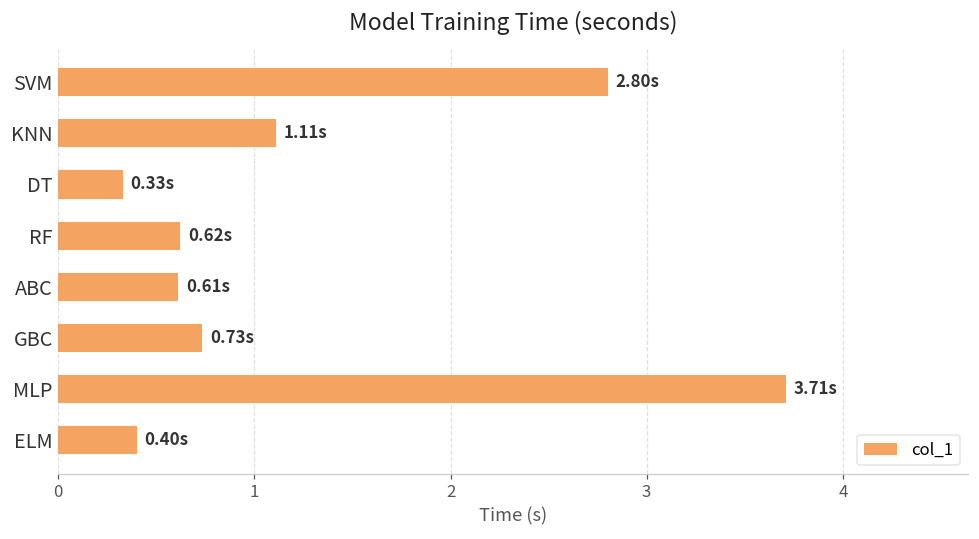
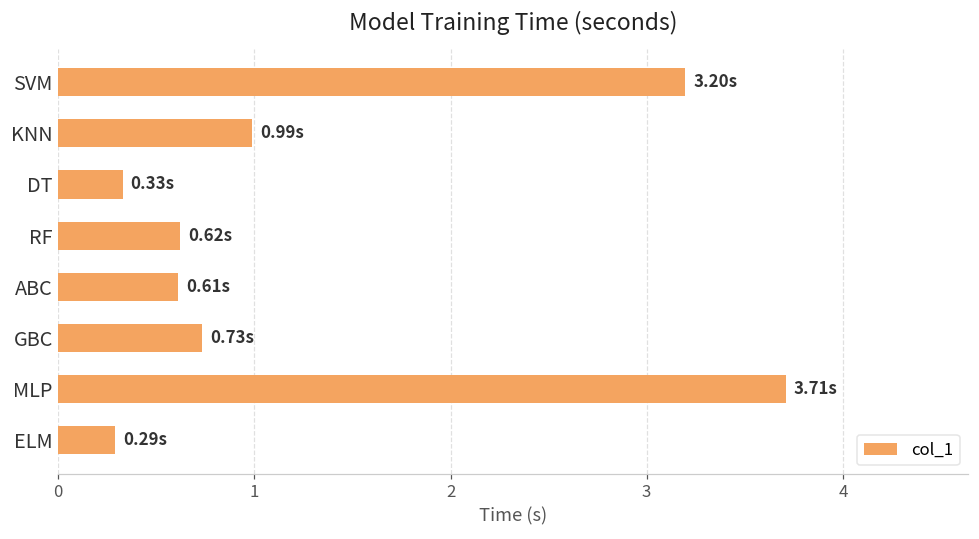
  {
-   "SVM": "2.80s",
-   "KNN": "1.11s",
+   "SVM": "3.20s",
+   "KNN": "0.99s",
    "DT": "0.33s",
    "RF": "0.62s",
    "ABC": "0.61s",
    "GBC": "0.73s",
    "MLP": "3.71s",
-   "ELM": "0.40s"
+   "ELM": "0.29s"
  }
